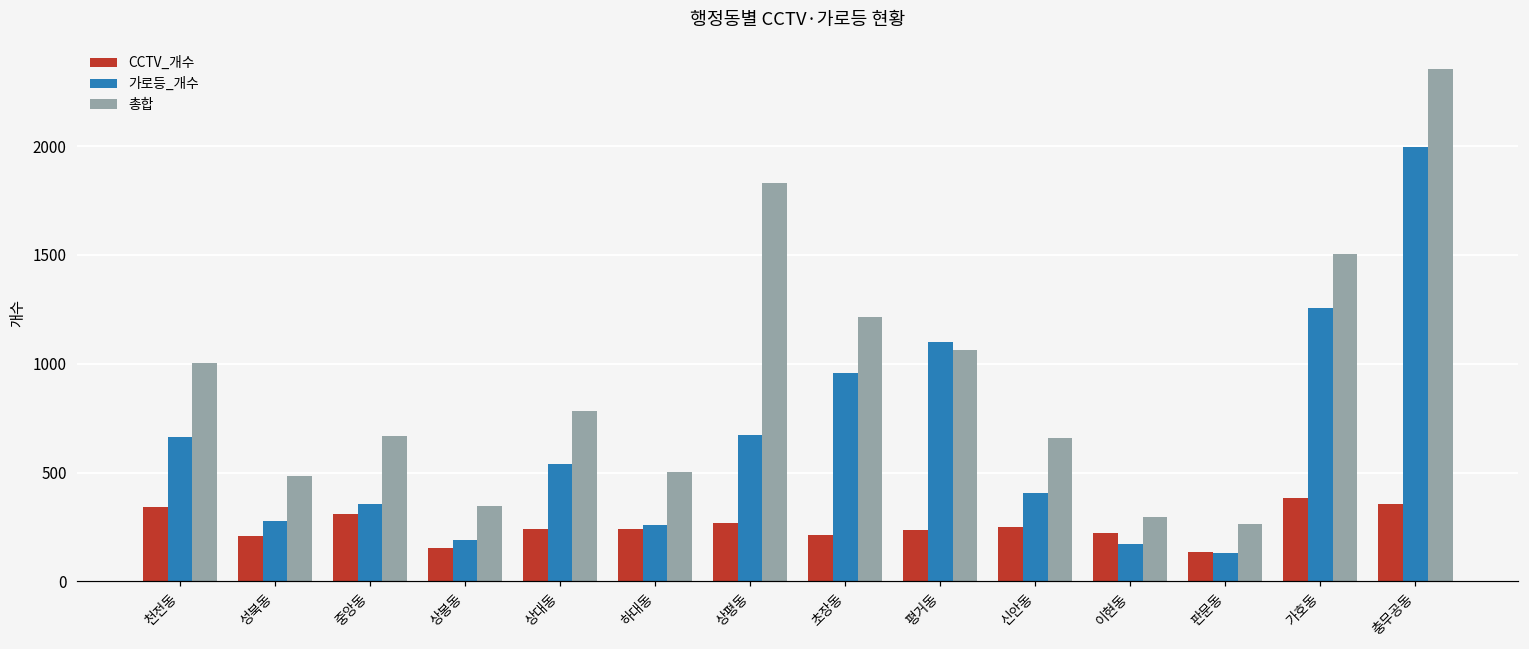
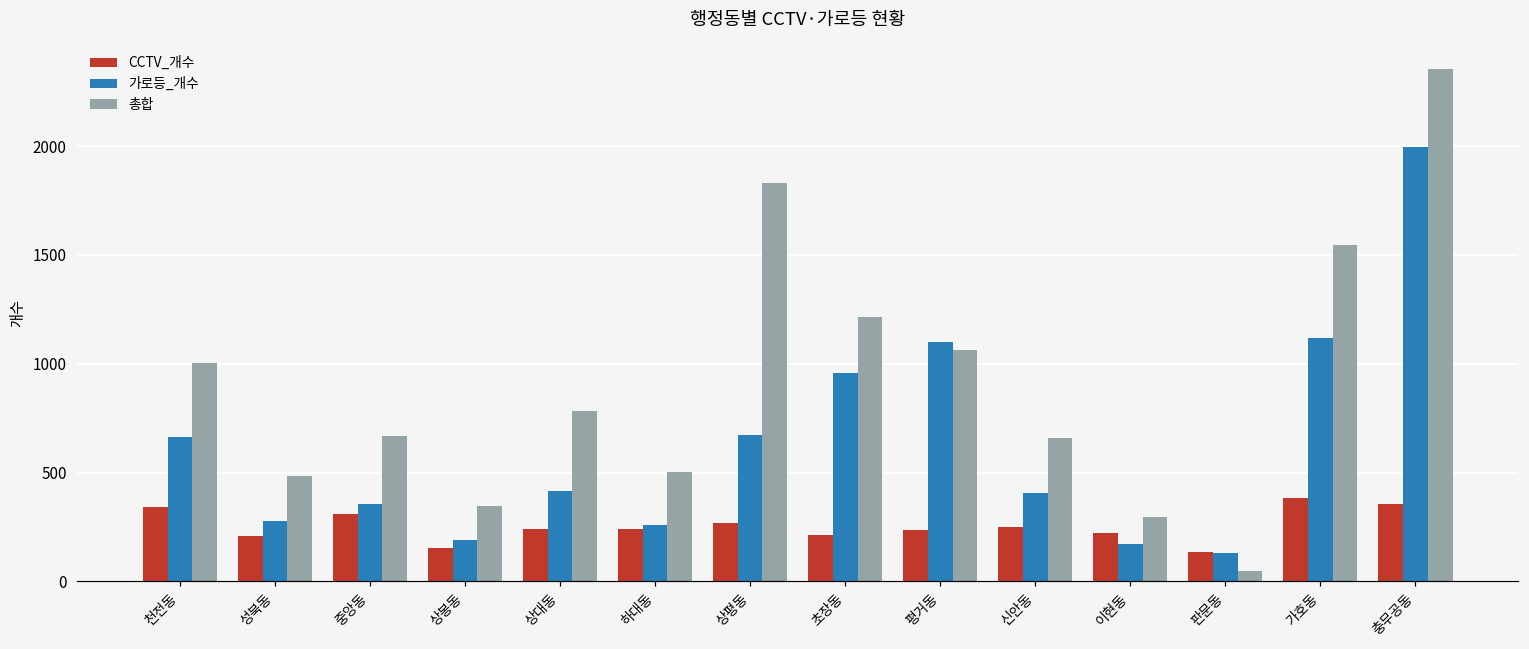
  {
    "CCTV_개수": {
      "천전동": 340,
      "성북동": 210,
      "중앙동": 310,
      "상봉동": 160,
      "상대동": 240,
      "하대동": 240,
      "상평동": 270,
      "초장동": 210,
      "평거동": 240,
      "신안동": 250,
      "이현동": 220,
      "판문동": 140,
      "가호동": 390,
      "충무공동": 360
    },
    "가로등_개수": {
      "천전동": 660,
      "성북동": 280,
      "중앙동": 360,
      "상봉동": 190,
-     "상대동": 540,
+     "상대동": 420,
      "하대동": 260,
      "상평동": 670,
      "초장동": 960,
      "평거동": 1100,
      "신안동": 410,
      "이현동": 170,
      "판문동": 130,
-     "가호동": 1260,
+     "가호동": 1120,
      "충무공동": 2000
    },
    "총합": {
      "천전동": 1000,
      "성북동": 490,
      "중앙동": 670,
      "상봉동": 350,
      "상대동": 780,
      "하대동": 500,
      "상평동": 1830,
      "초장동": 1210,
      "평거동": 1060,
      "신안동": 660,
      "이현동": 300,
-     "판문동": 270,
-     "가호동": 1500,
+     "판문동": 50,
+     "가호동": 1540,
      "충무공동": 2350
    }
  }
